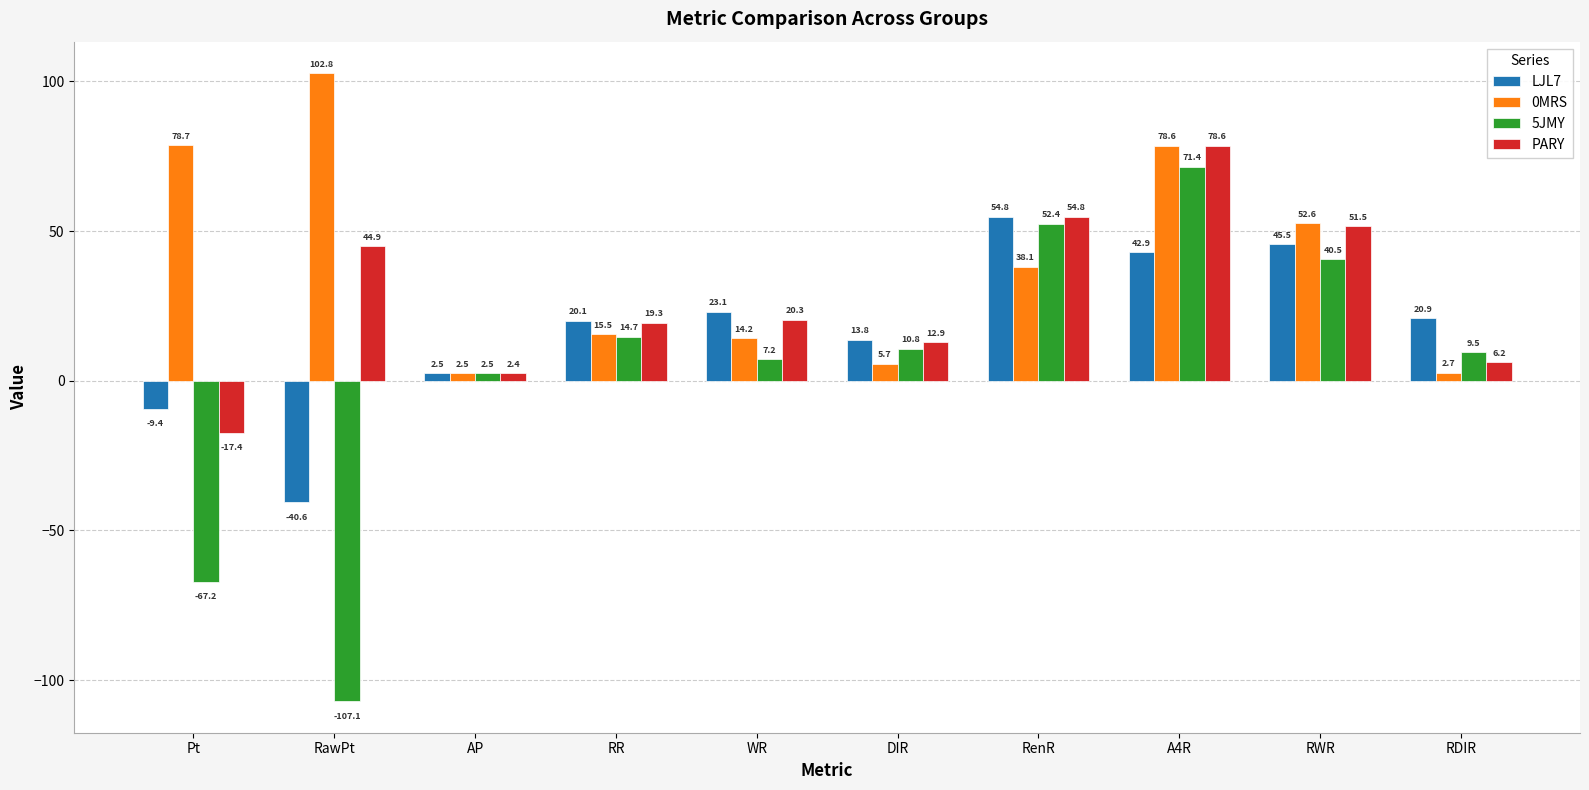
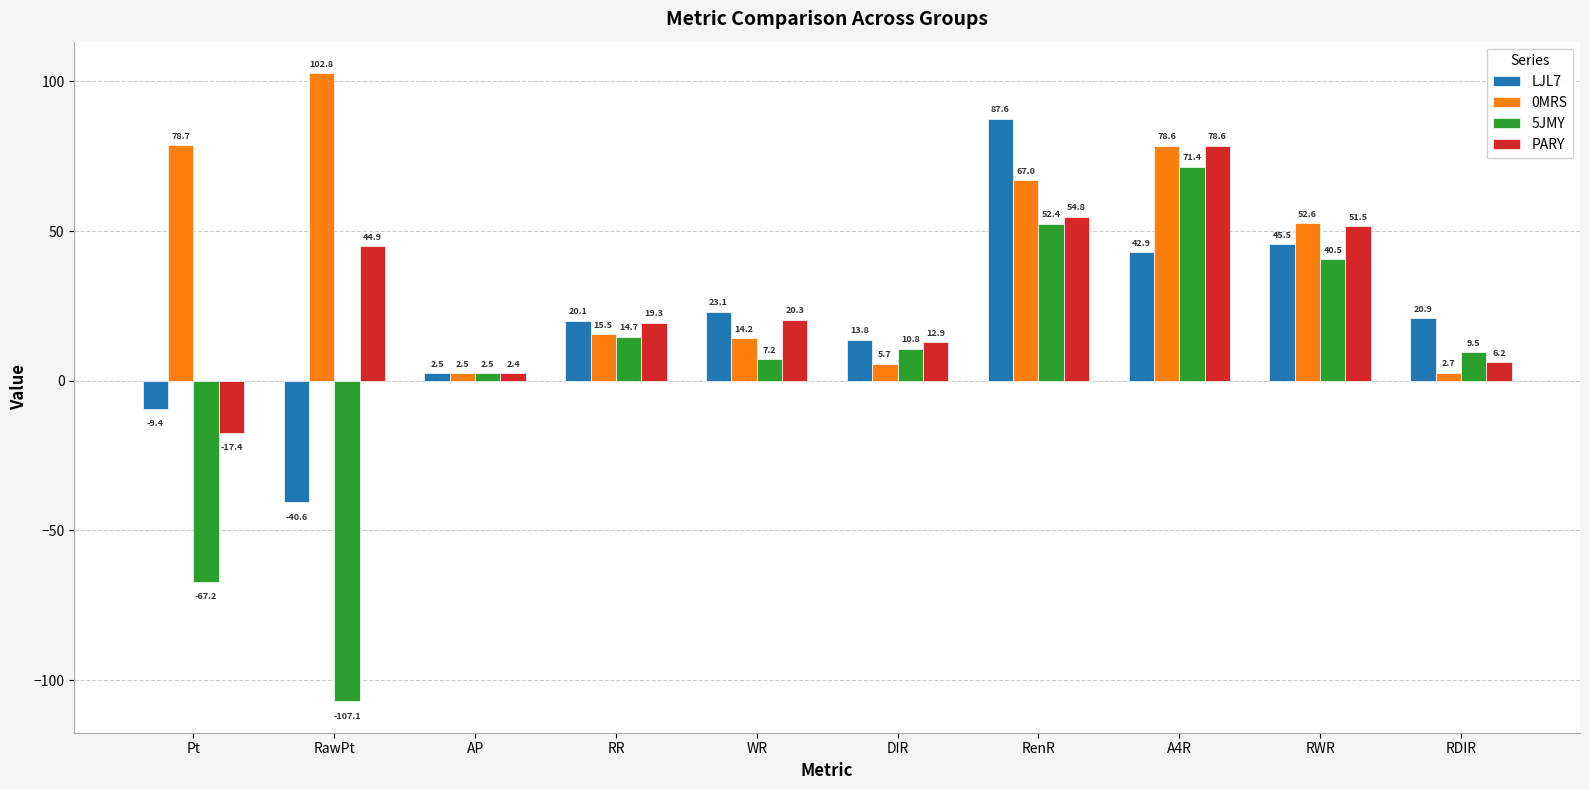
  {
    "LJL7": {
      "Pt": -9.4,
      "RawPt": -40.6,
      "AP": 2.5,
      "RR": 20.1,
      "WR": 23.1,
      "DIR": 13.8,
-     "RenR": 54.8,
+     "RenR": 87.6,
      "A4R": 42.9,
      "RWR": 45.5,
      "RDIR": 20.9
    },
    "0MRS": {
      "Pt": 78.7,
      "RawPt": 102.8,
      "AP": 2.5,
      "RR": 15.5,
      "WR": 14.2,
      "DIR": 5.7,
-     "RenR": 38.1,
+     "RenR": 67.0,
      "A4R": 78.6,
      "RWR": 52.6,
      "RDIR": 2.7
    },
    "5JMY": {
      "Pt": -67.2,
      "RawPt": -107.1,
      "AP": 2.5,
      "RR": 14.7,
      "WR": 7.2,
      "DIR": 10.8,
      "RenR": 52.4,
      "A4R": 71.4,
      "RWR": 40.5,
      "RDIR": 9.5
    },
    "PARY": {
      "Pt": -17.4,
      "RawPt": 44.9,
      "AP": 2.4,
      "RR": 19.3,
      "WR": 20.3,
      "DIR": 12.9,
      "RenR": 54.8,
      "A4R": 78.6,
      "RWR": 51.5,
      "RDIR": 6.2
    }
  }
